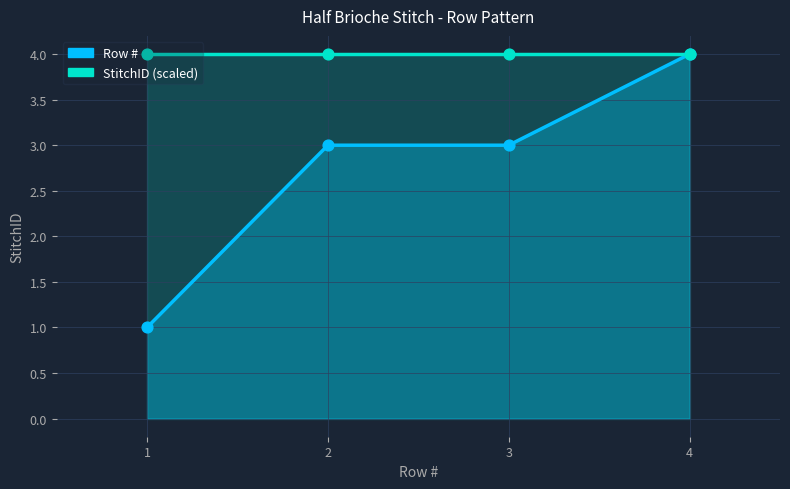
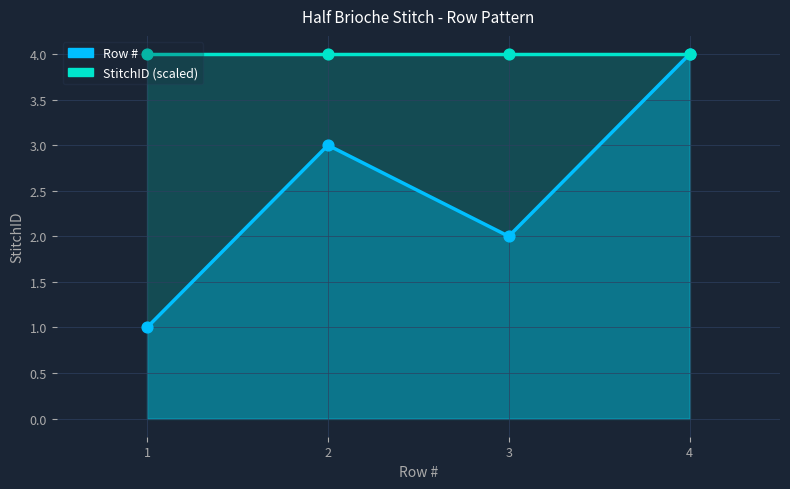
  {
    "Row #": {
      "1": 1,
      "2": 3,
-     "3": 3
+     "3": 2
    },
    "StitchID (scaled)": {
      "2": 4,
      "3": 4
    }
  }
